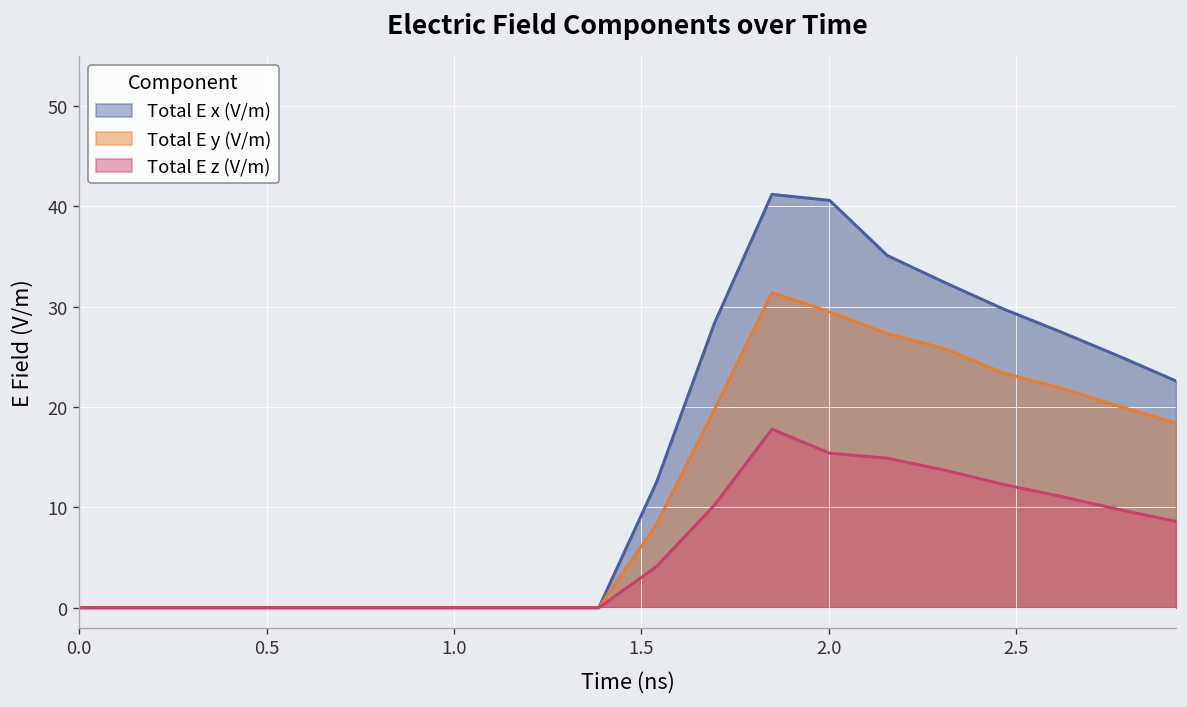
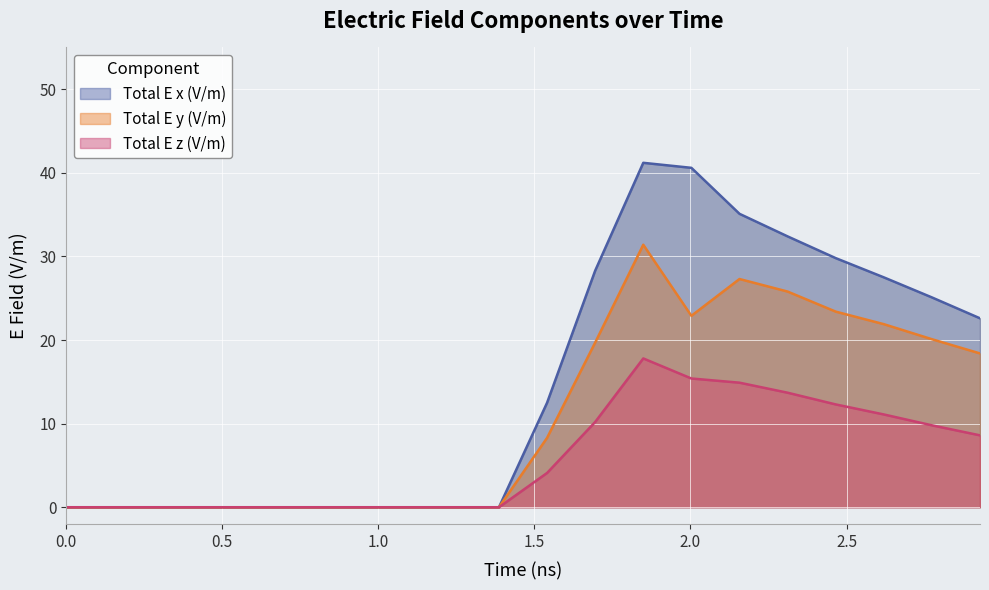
  {
    "Total E x (V/m)": {
      "2.0": 41
    },
    "Total E y (V/m)": {
-     "2.0": 30
+     "2.0": 23
    },
    "Total E z (V/m)": {
      "2.0": 15
    }
  }
